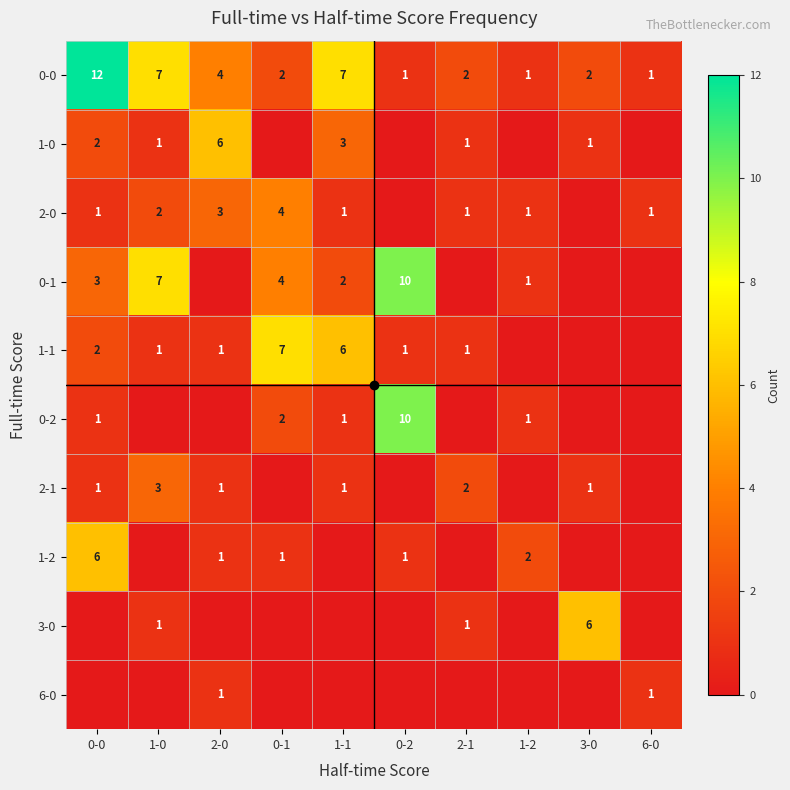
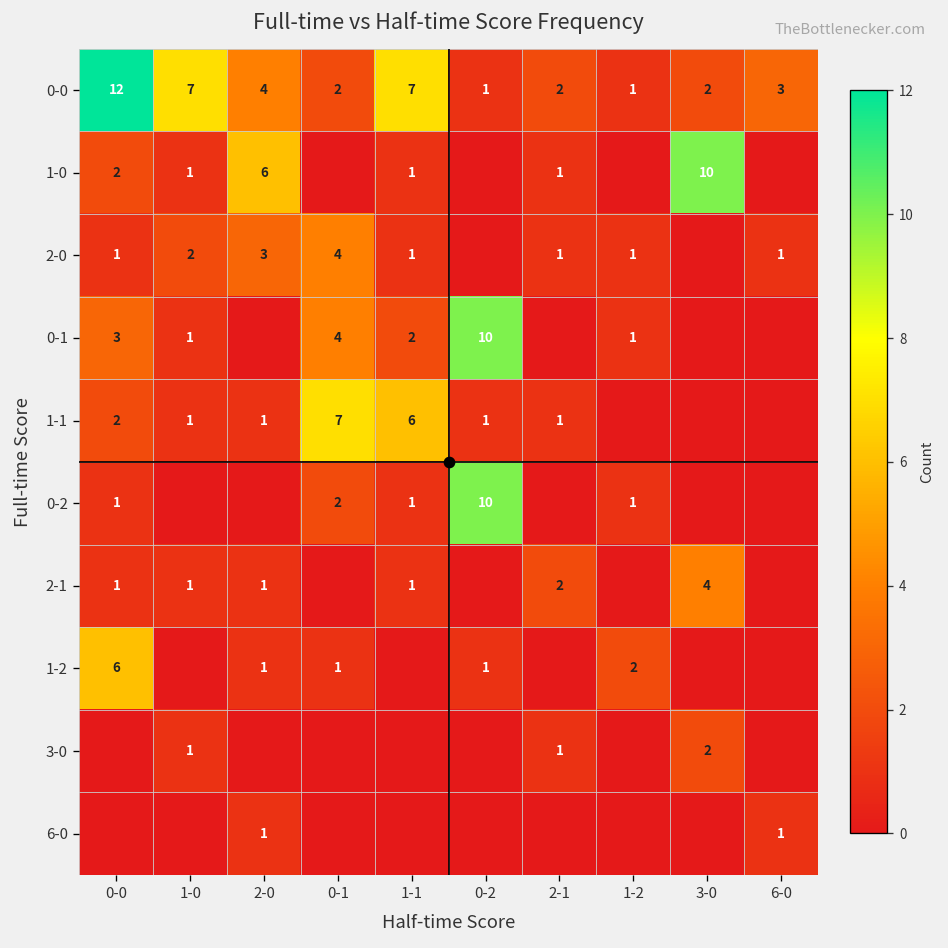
  {
    "0-0": {
      "0-0": 12,
      "1-0": 7,
      "2-0": 4,
      "0-1": 2,
      "1-1": 7,
      "0-2": 1,
      "2-1": 2,
      "1-2": 1,
      "3-0": 2,
-     "6-0": 1
+     "6-0": 3
    },
    "1-0": {
      "0-0": 2,
      "1-0": 1,
      "2-0": 6,
-     "1-1": 3,
+     "1-1": 1,
      "2-1": 1,
-     "3-0": 1
+     "3-0": 10
    },
    "2-0": {
      "0-0": 1,
      "1-0": 2,
      "2-0": 3,
      "0-1": 4,
      "1-1": 1,
      "2-1": 1,
      "1-2": 1,
      "6-0": 1
    },
    "0-1": {
      "0-0": 3,
-     "1-0": 7,
+     "1-0": 1,
      "0-1": 4,
      "1-1": 2,
      "0-2": 10,
      "1-2": 1
    },
    "1-1": {
      "0-0": 2,
      "1-0": 1,
      "2-0": 1,
      "0-1": 7,
      "1-1": 6,
      "0-2": 1,
      "2-1": 1
    },
    "0-2": {
      "0-0": 1,
      "0-1": 2,
      "1-1": 1,
      "0-2": 10,
      "1-2": 1
    },
    "2-1": {
      "0-0": 1,
-     "1-0": 3,
+     "1-0": 1,
      "2-0": 1,
      "1-1": 1,
      "2-1": 2,
-     "3-0": 1
+     "3-0": 4
    },
    "1-2": {
      "0-0": 6,
      "2-0": 1,
      "0-1": 1,
      "0-2": 1,
      "1-2": 2
    },
    "3-0": {
      "1-0": 1,
      "2-1": 1,
-     "3-0": 6
+     "3-0": 2
    },
    "6-0": {
      "2-0": 1,
      "6-0": 1
    }
  }
